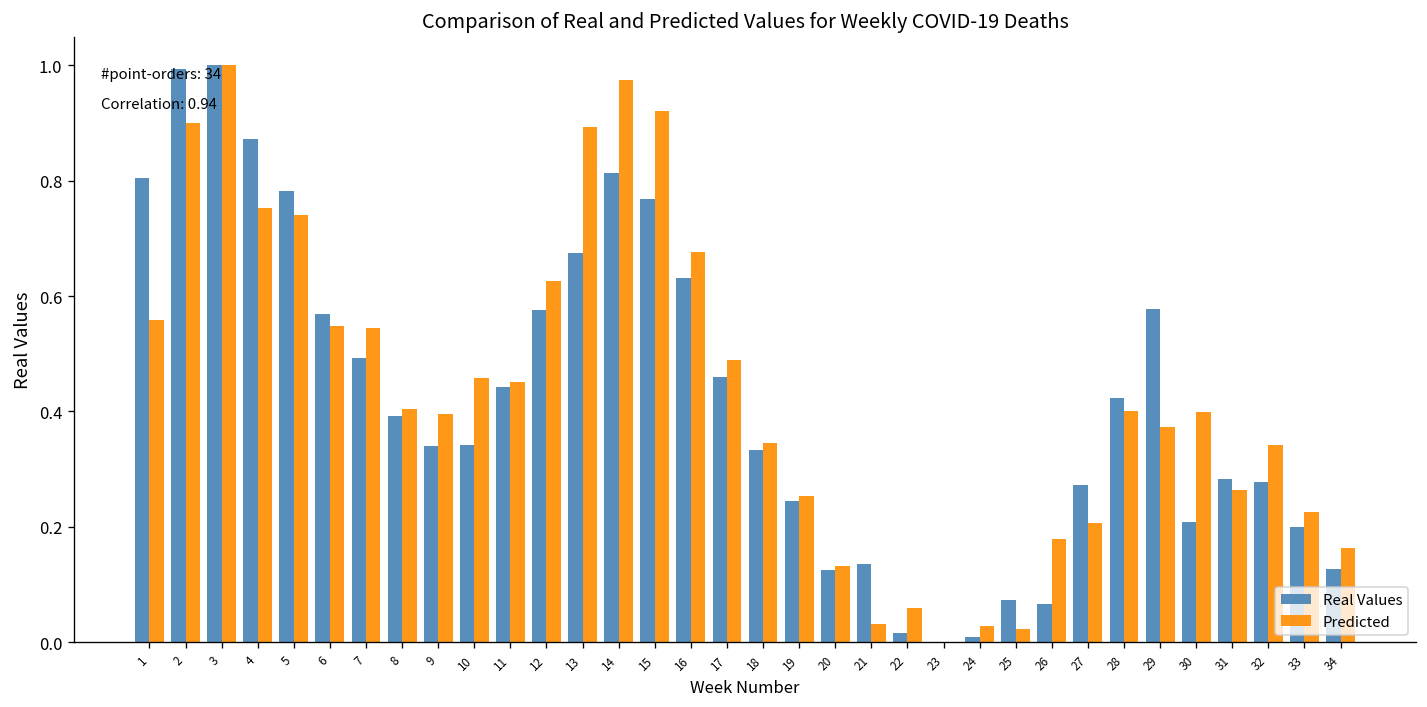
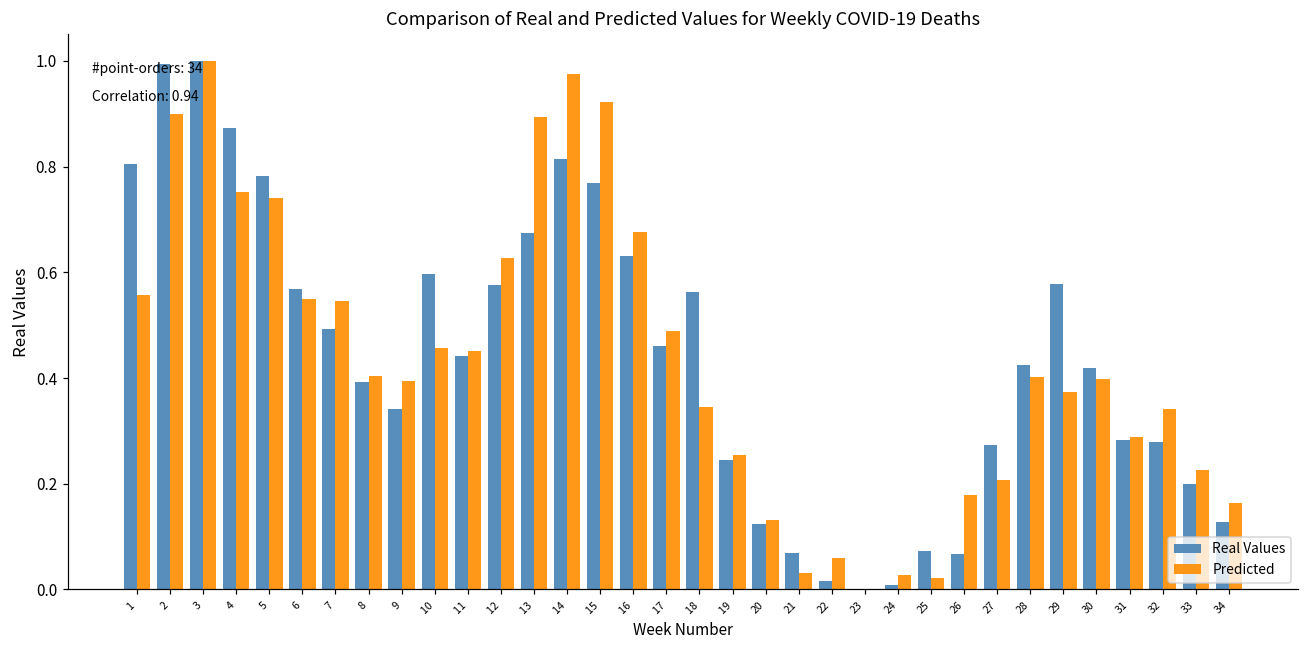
  {
    "Real Values": {
      "1": 0.81,
      "3": 1.00,
      "4": 0.87,
      "5": 0.78,
      "6": 0.57,
      "7": 0.49,
      "8": 0.39,
      "9": 0.34,
-     "10": 0.34,
+     "10": 0.60,
      "11": 0.44,
      "12": 0.58,
      "13": 0.67,
      "14": 0.81,
      "15": 0.77,
      "16": 0.63,
      "17": 0.46,
-     "18": 0.33,
+     "18": 0.56,
      "19": 0.24,
      "20": 0.12,
-     "21": 0.13,
+     "21": 0.07,
      "22": 0.02,
      "23": 0.00,
      "24": 0.01,
      "25": 0.07,
      "26": 0.07,
      "27": 0.27,
      "28": 0.42,
      "29": 0.58,
-     "30": 0.21,
+     "30": 0.42,
      "31": 0.28,
      "32": 0.28,
      "33": 0.20,
      "34": 0.13
    },
    "Predicted": {
      "1": 0.56,
      "3": 1.00,
      "4": 0.75,
      "5": 0.74,
      "6": 0.55,
      "7": 0.55,
      "8": 0.40,
      "9": 0.39,
      "10": 0.46,
      "11": 0.45,
      "12": 0.63,
      "13": 0.89,
      "14": 0.97,
      "15": 0.92,
      "16": 0.68,
      "17": 0.49,
      "18": 0.34,
      "19": 0.25,
      "20": 0.13,
      "21": 0.03,
      "22": 0.06,
      "23": 0.00,
      "24": 0.03,
      "25": 0.02,
      "26": 0.18,
      "27": 0.21,
      "28": 0.40,
      "29": 0.37,
      "30": 0.40,
-     "31": 0.26,
+     "31": 0.29,
      "32": 0.34,
      "33": 0.23,
      "34": 0.16
    }
  }
